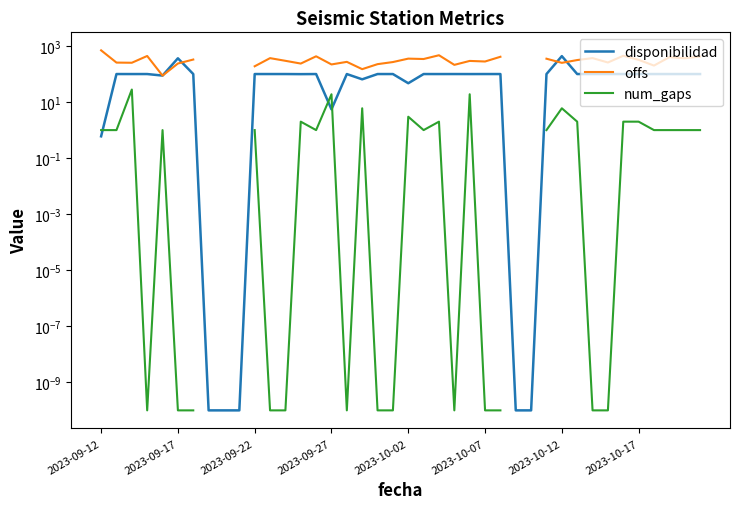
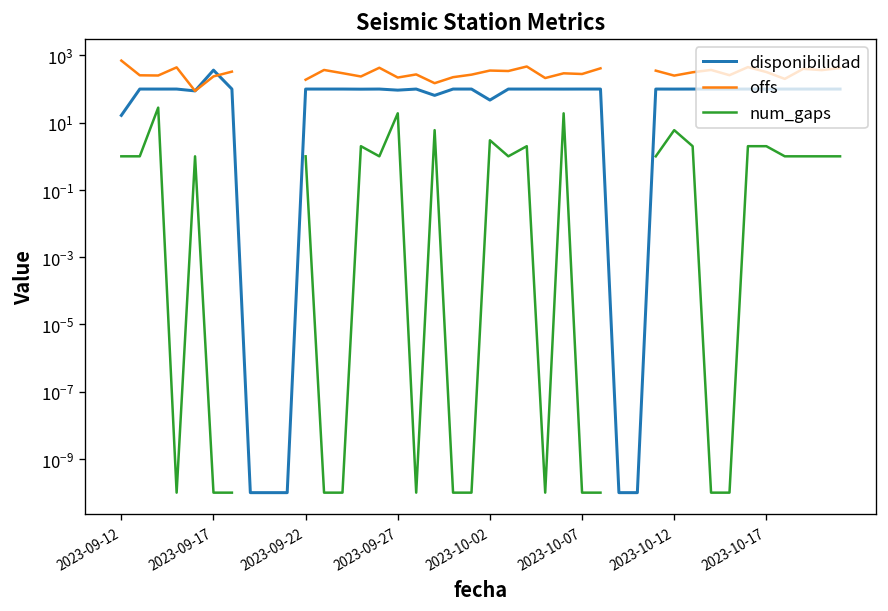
  {
    "disponibilidad": {
-     "2023-09-12": 0.6,
+     "2023-09-12": 20,
      "2023-09-17": 400,
      "2023-09-22": 100,
-     "2023-09-27": 6,
+     "2023-09-27": 90,
      "2023-10-02": 50,
      "2023-10-07": 100,
-     "2023-10-12": 400
+     "2023-10-12": 100
    },
    "offs": {
      "2023-09-12": 700,
      "2023-09-17": 200,
      "2023-09-22": 200,
      "2023-09-27": 200,
      "2023-10-02": 400,
      "2023-10-07": 300,
      "2023-10-12": 300
    },
    "num_gaps": {
      "2023-09-12": 1.0,
      "2023-09-17": 0.00000000010,
      "2023-09-22": 1.0,
      "2023-09-27": 20,
      "2023-10-02": 3,
      "2023-10-07": 0.00000000010,
      "2023-10-12": 6,
      "2023-10-17": 2
    }
  }
